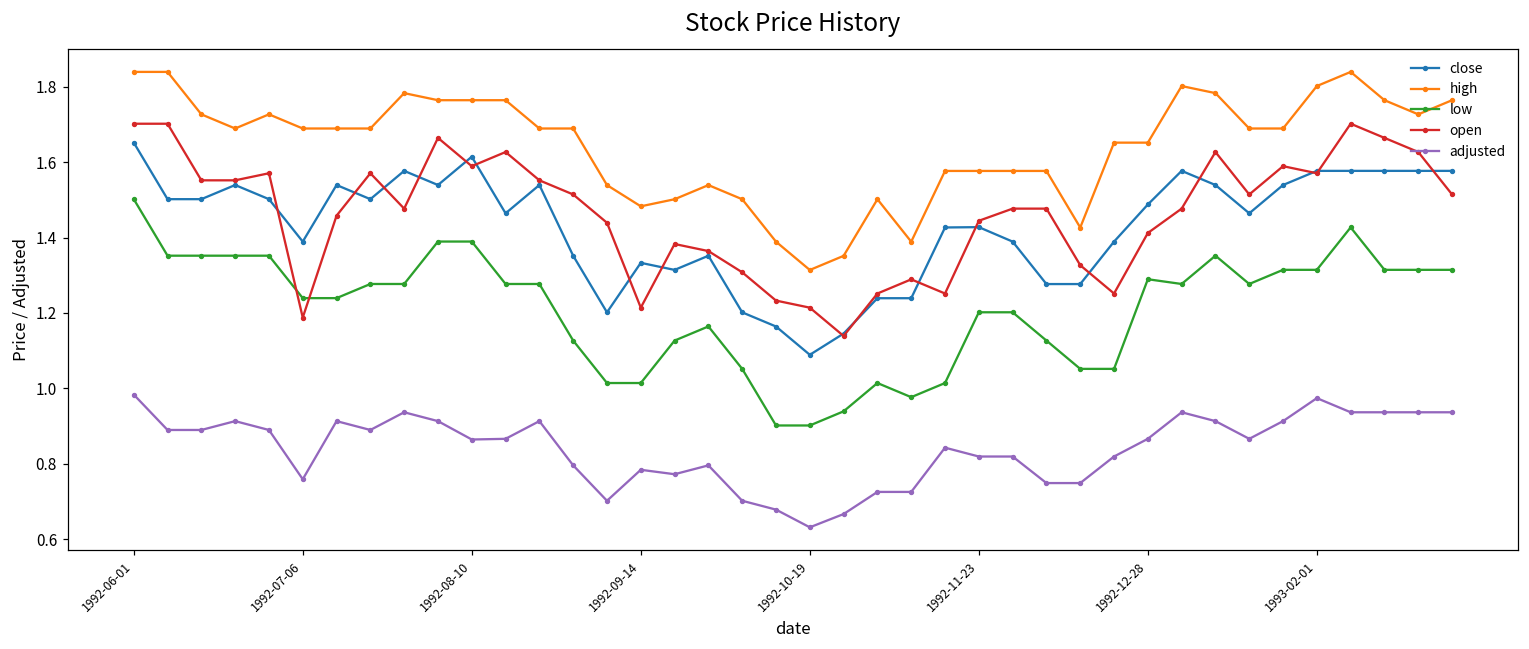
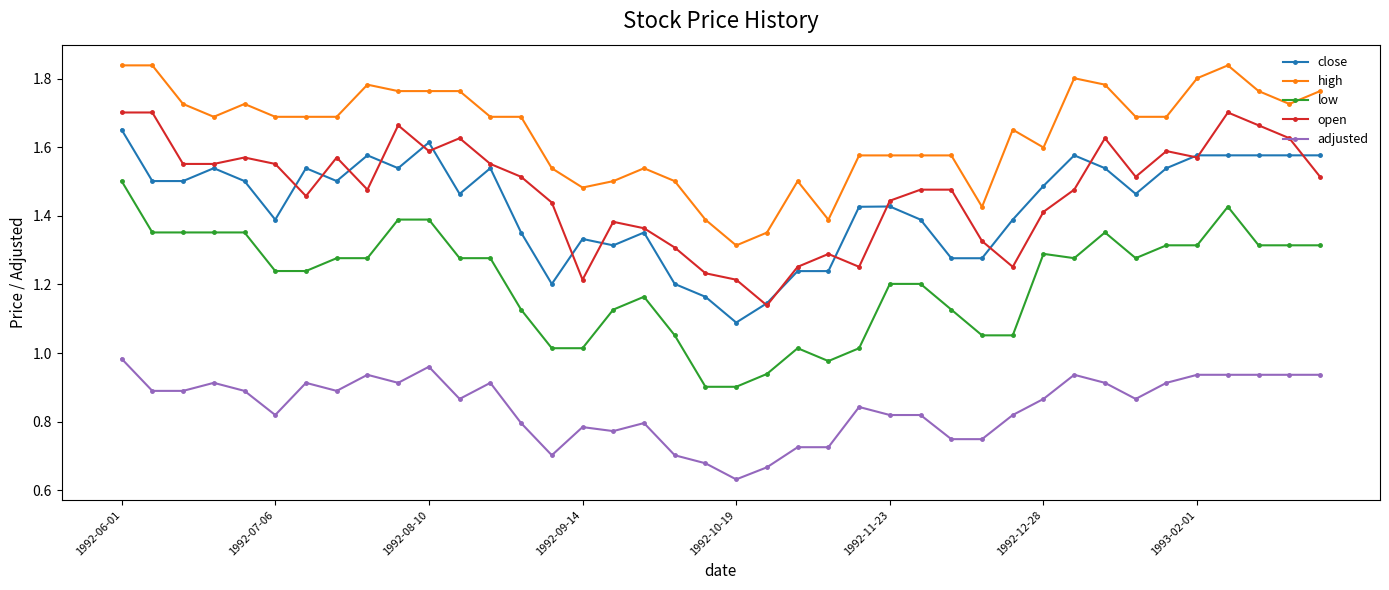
  {
    "close": {
      "1992-06-01": 1.65,
      "1992-07-06": 1.39,
      "1992-08-10": 1.61,
      "1992-09-14": 1.33,
      "1992-10-19": 1.09,
      "1992-11-23": 1.43,
      "1992-12-28": 1.49
    },
    "high": {
      "1992-06-01": 1.84,
      "1992-07-06": 1.69,
      "1992-08-10": 1.76,
      "1992-09-14": 1.48,
      "1992-10-19": 1.31,
      "1992-11-23": 1.58,
-     "1992-12-28": 1.65,
+     "1992-12-28": 1.60,
      "1993-02-01": 1.80
    },
    "low": {
      "1992-06-01": 1.50,
      "1992-07-06": 1.24,
      "1992-08-10": 1.39,
      "1992-09-14": 1.01,
      "1992-10-19": 0.90,
      "1992-11-23": 1.20,
      "1992-12-28": 1.29,
      "1993-02-01": 1.31
    },
    "open": {
      "1992-06-01": 1.70,
-     "1992-07-06": 1.19,
+     "1992-07-06": 1.55,
      "1992-08-10": 1.59,
      "1992-09-14": 1.21,
      "1992-10-19": 1.21,
      "1992-11-23": 1.44,
      "1992-12-28": 1.41
    },
    "adjusted": {
      "1992-06-01": 0.98,
-     "1992-07-06": 0.76,
-     "1992-08-10": 0.86,
+     "1992-07-06": 0.82,
+     "1992-08-10": 0.96,
      "1992-09-14": 0.78,
      "1992-10-19": 0.63,
      "1992-11-23": 0.82,
      "1992-12-28": 0.87,
-     "1993-02-01": 0.97
+     "1993-02-01": 0.94
    }
  }
